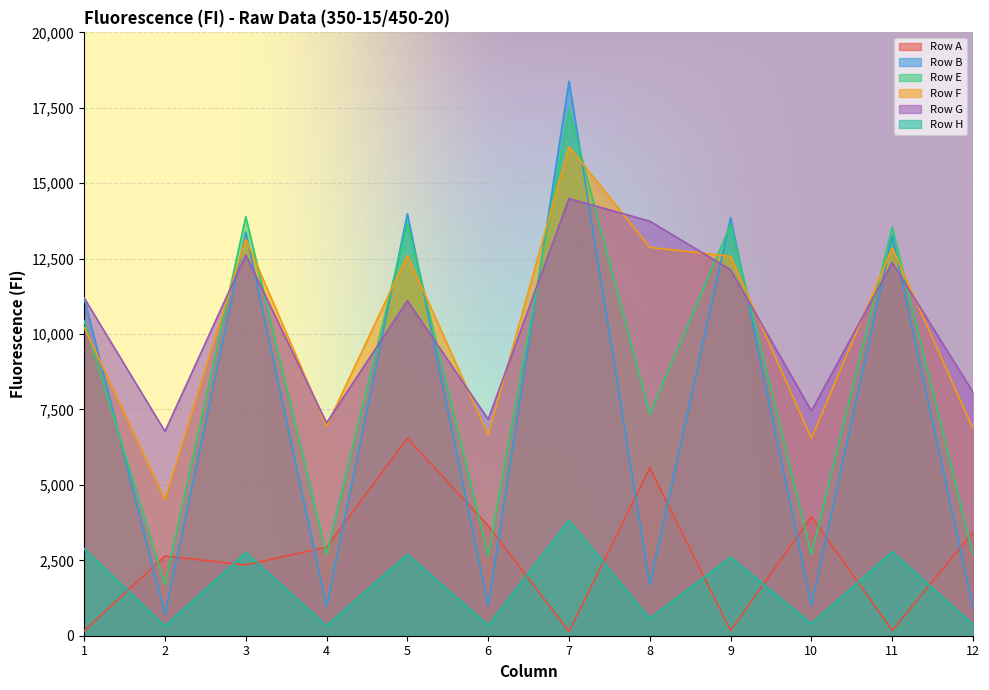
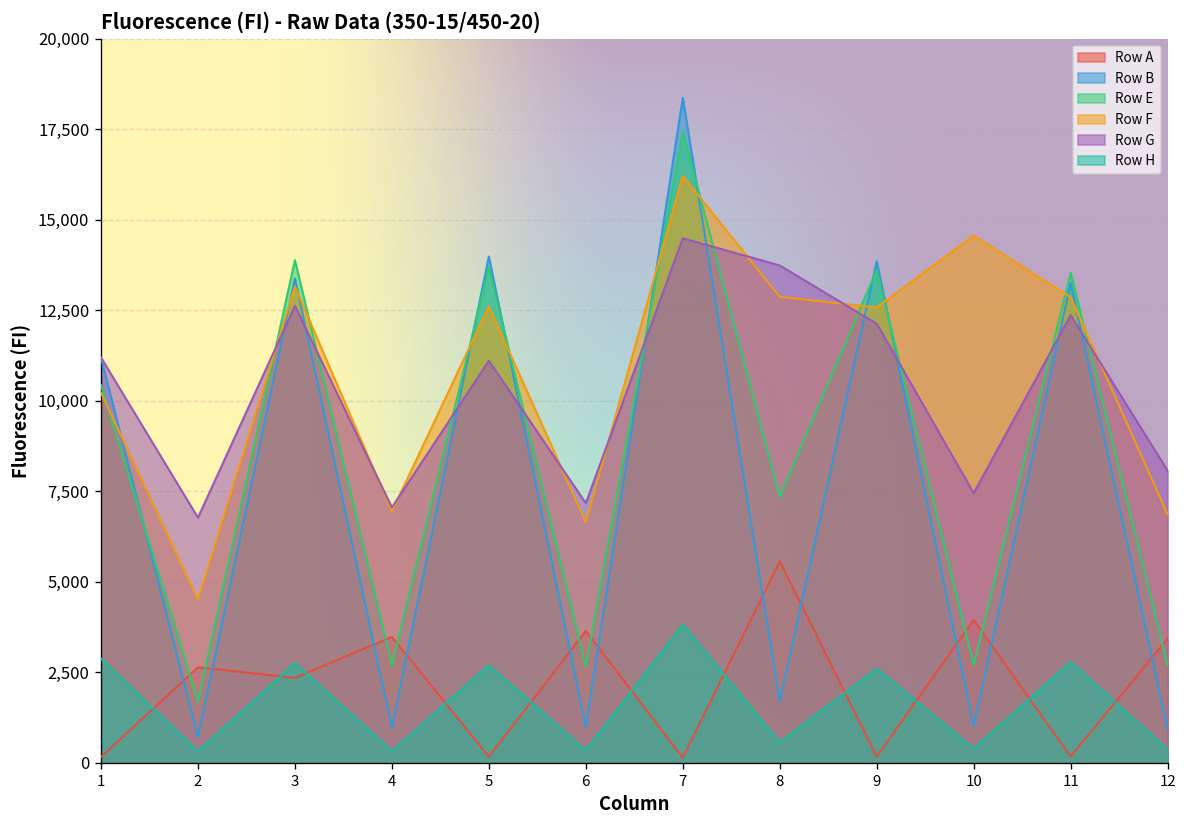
  {
    "Row A": {
      "1": "200",
      "2": "2,600",
      "3": "2,300",
-     "4": "2,900",
-     "5": "6,500",
+     "4": "3,500",
+     "5": "200",
      "6": "3,600",
      "7": "100",
      "8": "5,600",
      "9": "200",
      "10": "3,900",
      "11": "200",
      "12": "3,400"
    },
    "Row B": {
      "2": "700",
      "3": "13,400",
      "4": "1,000",
      "5": "14,000",
      "6": "1,000",
      "7": "18,400",
      "8": "1,700",
      "9": "13,900",
      "10": "1,000",
      "11": "13,300",
      "12": "900"
    },
    "Row F": {
      "1": "10,200",
      "2": "4,500",
      "3": "13,200",
      "4": "6,900",
      "5": "12,600",
      "6": "6,700",
      "7": "16,200",
      "8": "12,900",
      "9": "12,600",
-     "10": "6,500",
+     "10": "14,600",
      "11": "12,900",
      "12": "6,900"
    },
    "Row G": {
      "2": "6,800",
      "3": "12,600",
      "4": "7,100",
      "5": "11,100",
      "6": "7,200",
      "7": "14,500",
      "8": "13,700",
      "9": "12,100",
      "10": "7,500",
      "11": "12,400",
      "12": "8,100"
    }
  }
